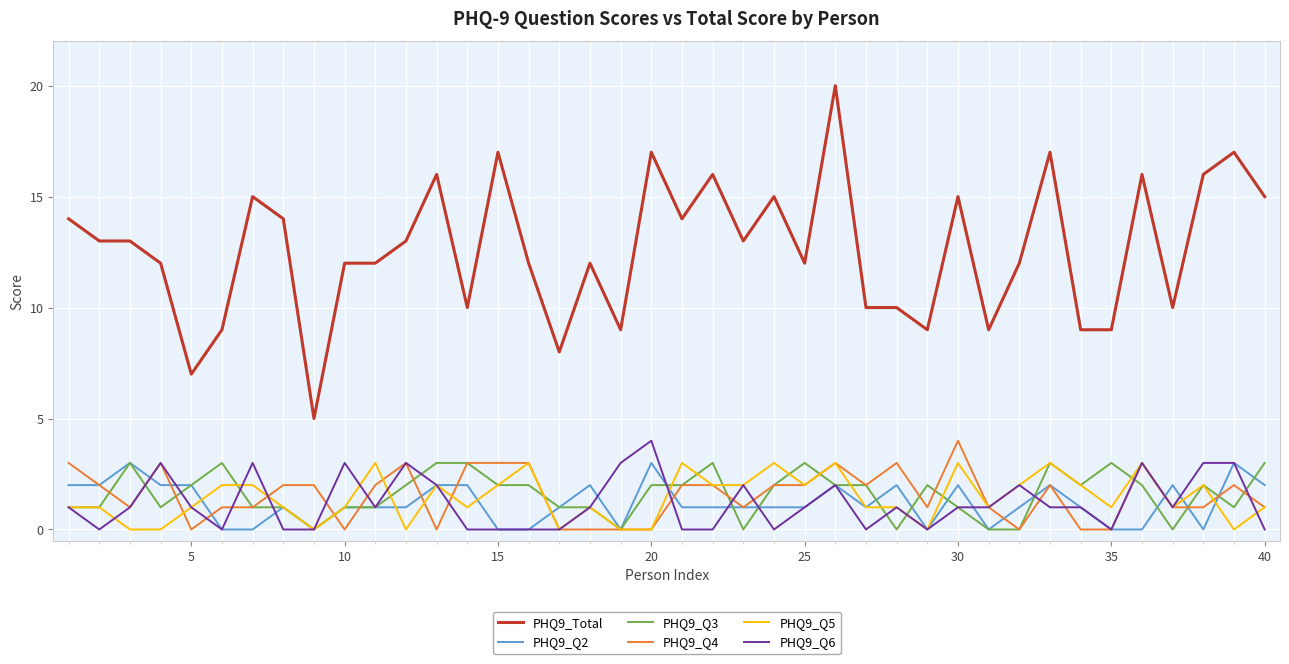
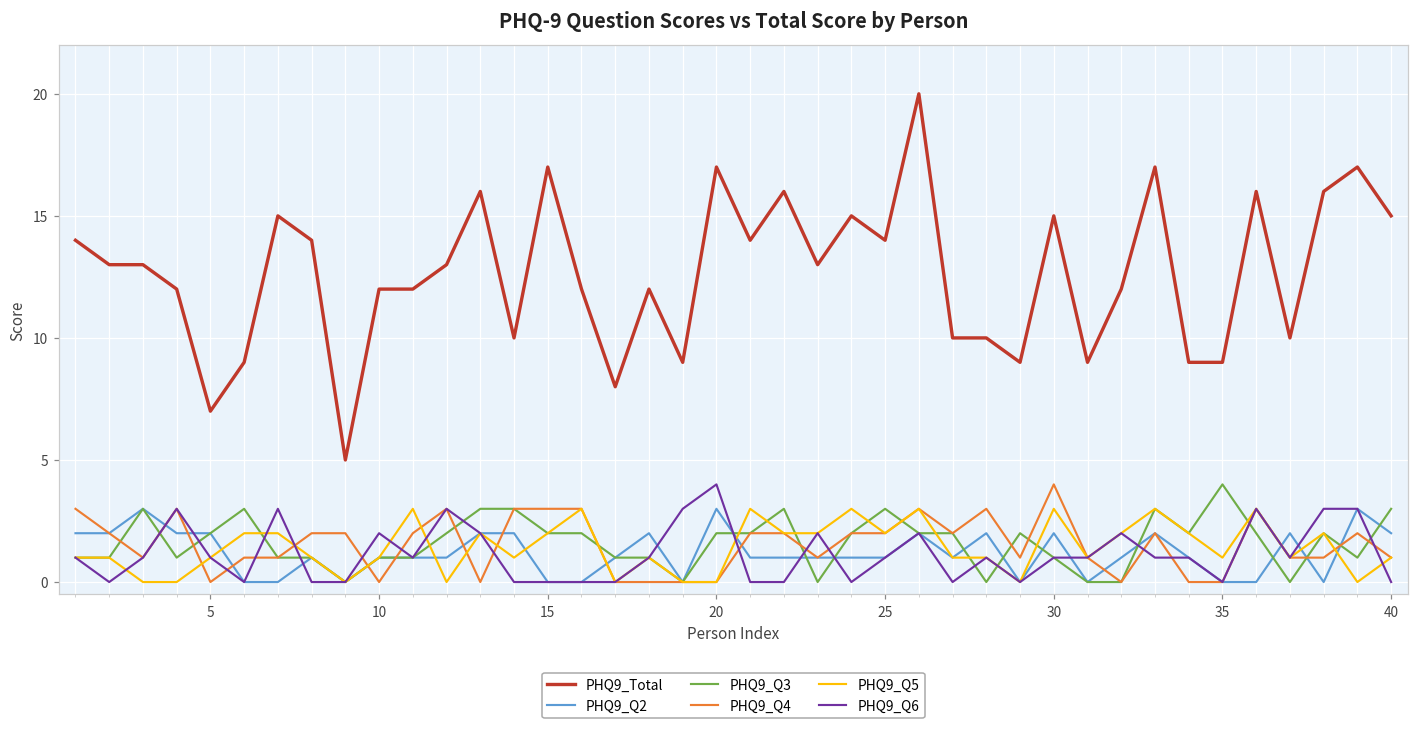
  {
    "PHQ9_Total": {
      "5": 7,
      "10": 12,
      "15": 17,
      "20": 17,
-     "25": 12,
+     "25": 14,
      "30": 15,
      "35": 9,
      "40": 15
    },
    "PHQ9_Q2": {
      "20": 3,
      "30": 2,
      "40": 2
    },
    "PHQ9_Q3": {
      "20": 2,
      "25": 3,
-     "35": 3,
+     "35": 4,
      "40": 3
    },
    "PHQ9_Q4": {
      "5": 0,
      "10": 0,
      "15": 3,
      "30": 4
    },
    "PHQ9_Q5": {
      "30": 3,
      "35": 1
    },
    "PHQ9_Q6": {
-     "10": 3,
+     "10": 2,
      "20": 4,
      "40": 0
    }
  }
